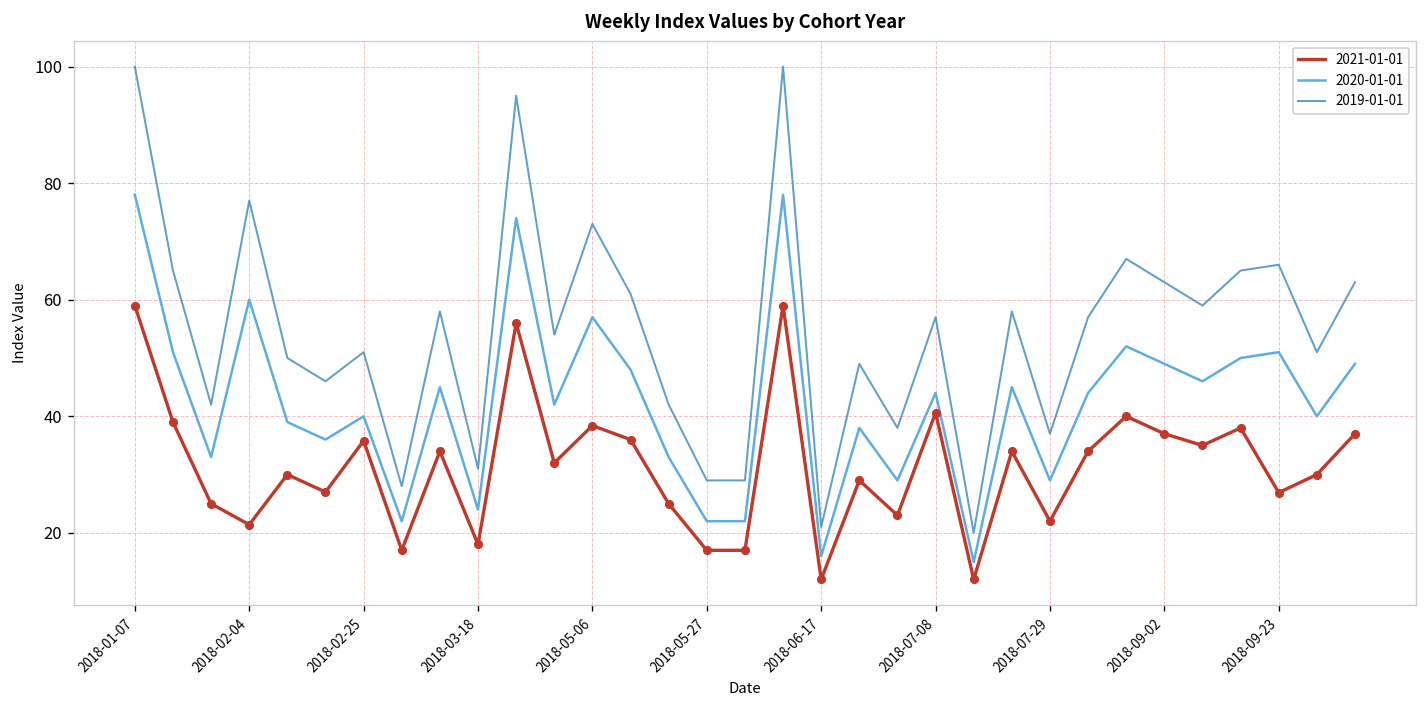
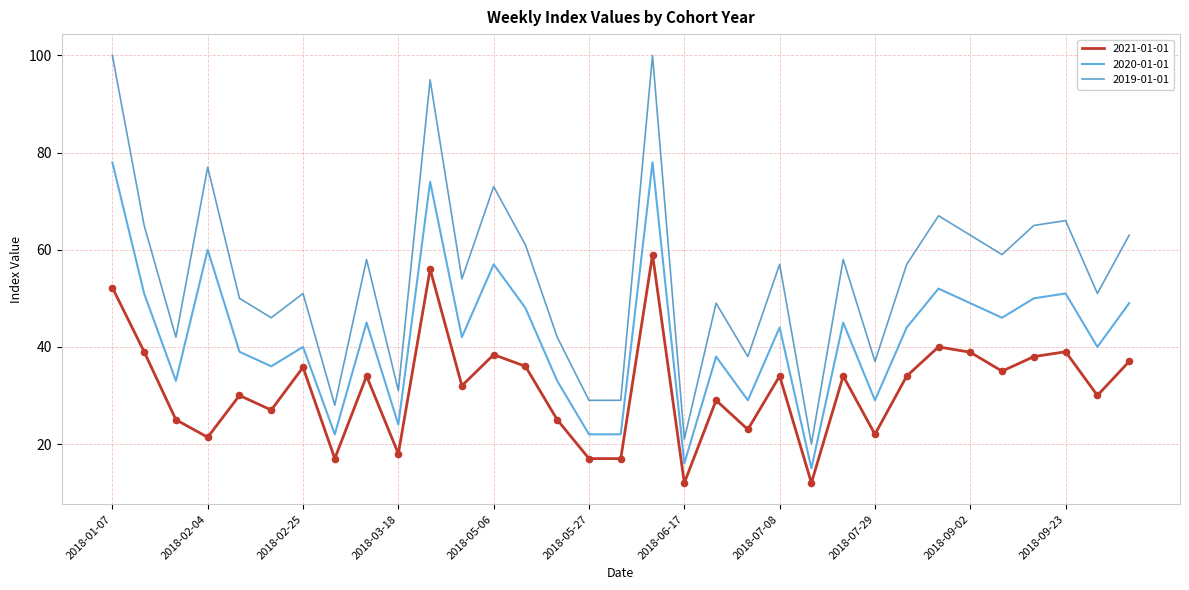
  {
    "2021-01-01": {
-     "2018-01-07": 59,
+     "2018-01-07": 52,
      "2018-02-04": 21,
      "2018-02-25": 36,
      "2018-03-18": 18,
      "2018-05-06": 38,
      "2018-05-27": 17,
      "2018-06-17": 12,
-     "2018-07-08": 41,
+     "2018-07-08": 34,
      "2018-07-29": 22,
-     "2018-09-02": 37,
-     "2018-09-23": 27
+     "2018-09-02": 39,
+     "2018-09-23": 39
    }
  }
